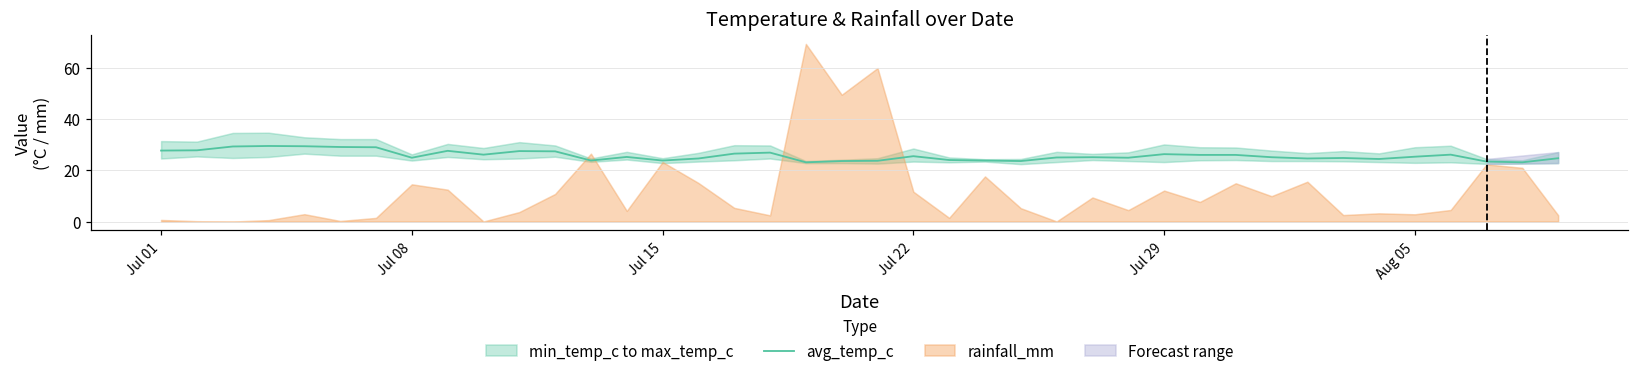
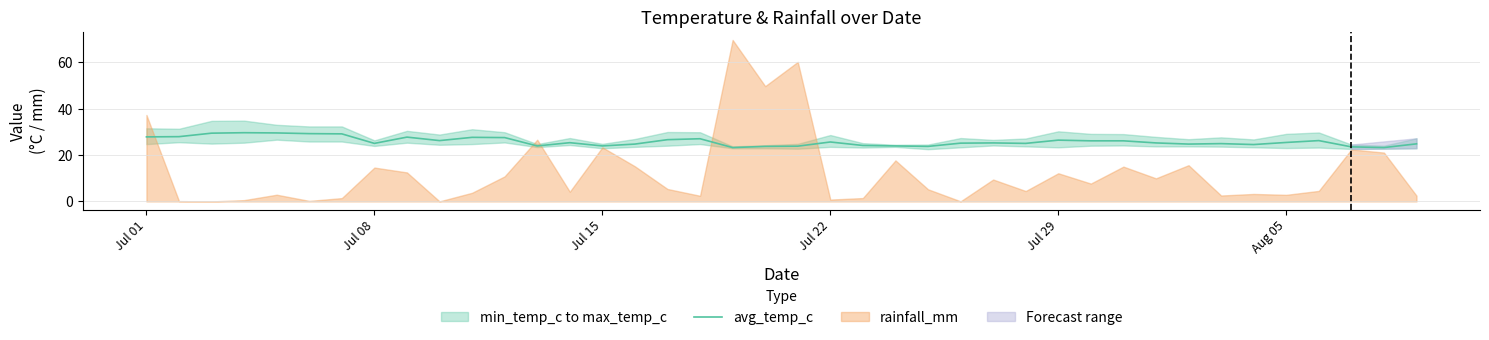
  {
    "rainfall_mm": {
-     "Jul 01": 1,
+     "Jul 01": 37,
      "Jul 08": 15,
-     "Jul 22": 12,
+     "Jul 22": 1,
      "Jul 29": 12,
      "Aug 05": 3
    }
  }
